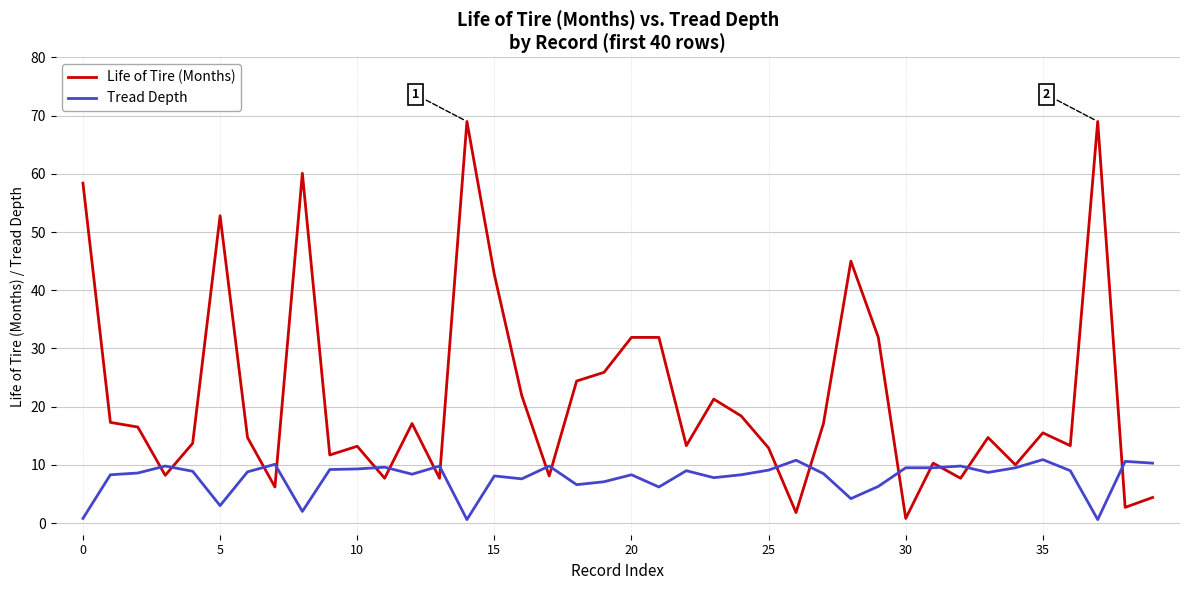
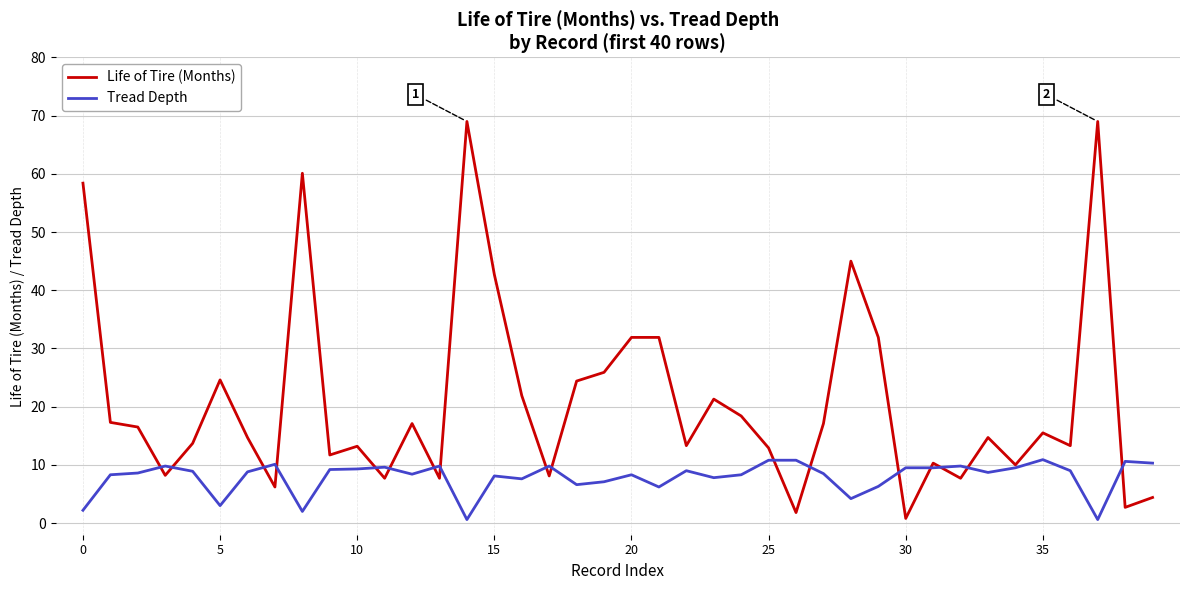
  {
    "Life of Tire (Months)": {
      "0": 58,
-     "5": 53,
+     "5": 25,
      "10": 13,
      "15": 43,
      "20": 32,
      "25": 13,
      "30": 1,
      "35": 16
    },
    "Tread Depth": {
-     "0": 1,
+     "0": 2,
      "5": 3,
      "10": 9,
      "15": 8,
      "20": 8,
-     "25": 9,
+     "25": 11,
      "30": 10,
      "35": 11
    }
  }
